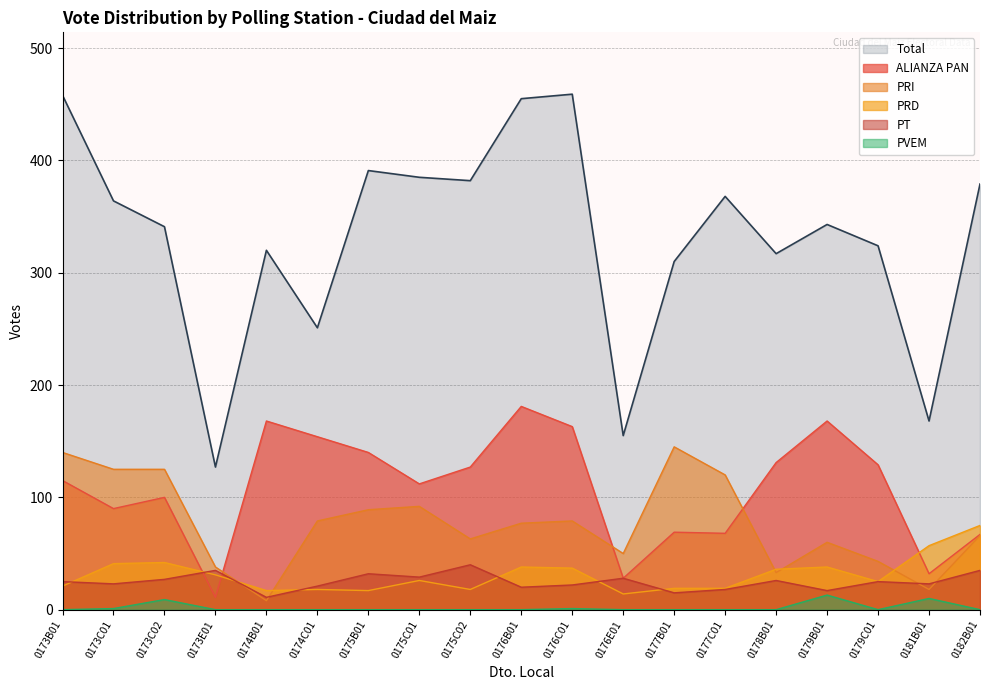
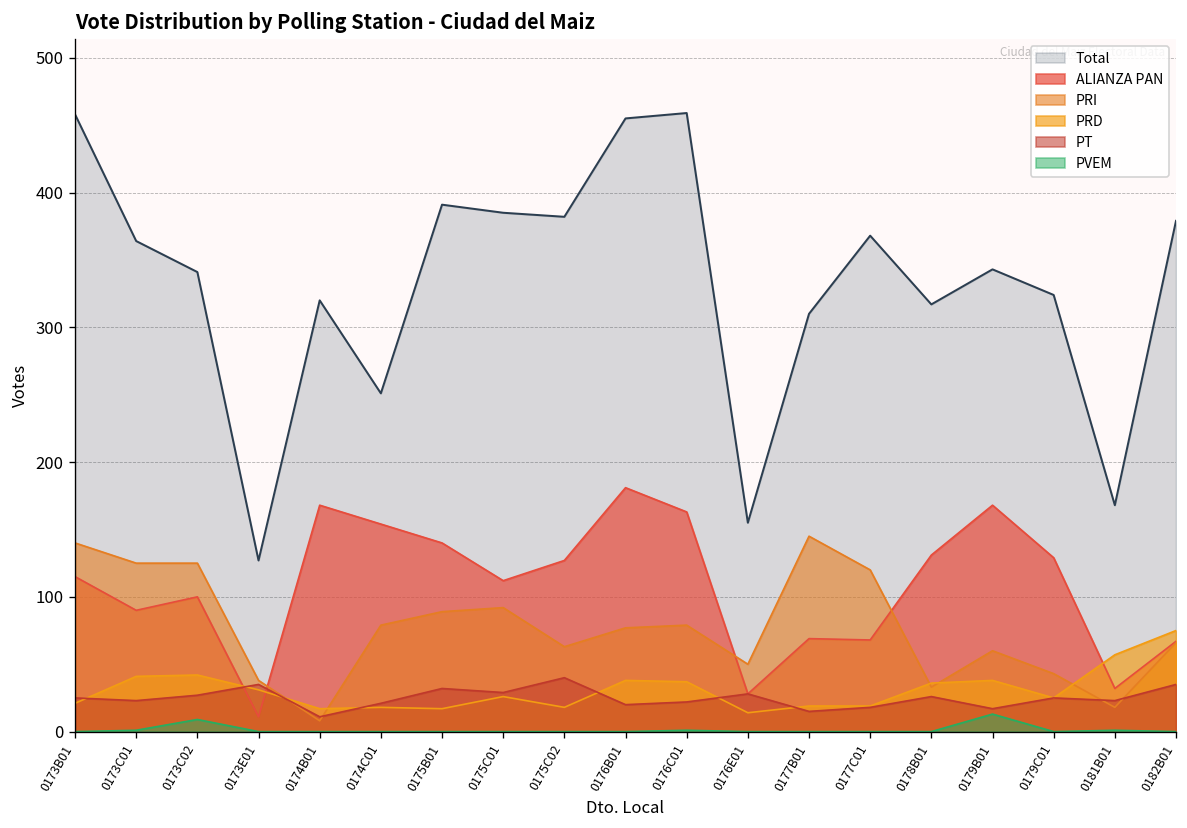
  {
    "Total": {
      "0173B01": 458,
      "0173C01": 364,
      "0173C02": 341,
      "0173E01": 127,
      "0174B01": 320,
      "0174C01": 251,
      "0175B01": 391,
      "0175C01": 385,
      "0175C02": 382,
      "0176B01": 455,
      "0176C01": 459,
      "0176E01": 155,
      "0177B01": 310,
      "0177C01": 368,
      "0178B01": 317,
      "0179B01": 343,
      "0179C01": 324,
      "0181B01": 168,
      "0182B01": 379
    },
    "PVEM": {
      "0173B01": 0,
      "0173C01": 1,
      "0173C02": 9,
      "0173E01": 0,
      "0174B01": 0,
      "0174C01": 0,
      "0175B01": 0,
      "0175C01": 0,
      "0175C02": 0,
      "0176B01": 0,
      "0176C01": 1,
      "0176E01": 0,
      "0177B01": 0,
      "0177C01": 0,
      "0178B01": 0,
      "0179B01": 13,
      "0179C01": 0,
-     "0181B01": 10,
+     "0181B01": 1,
      "0182B01": 0
    }
  }
